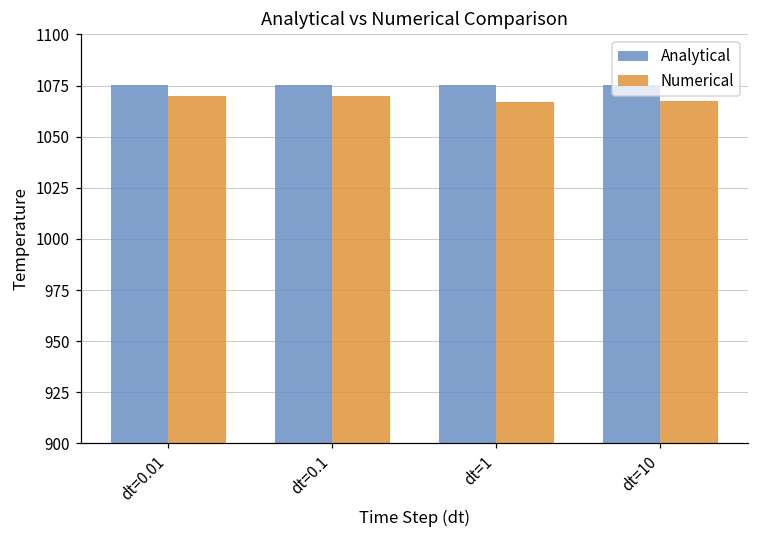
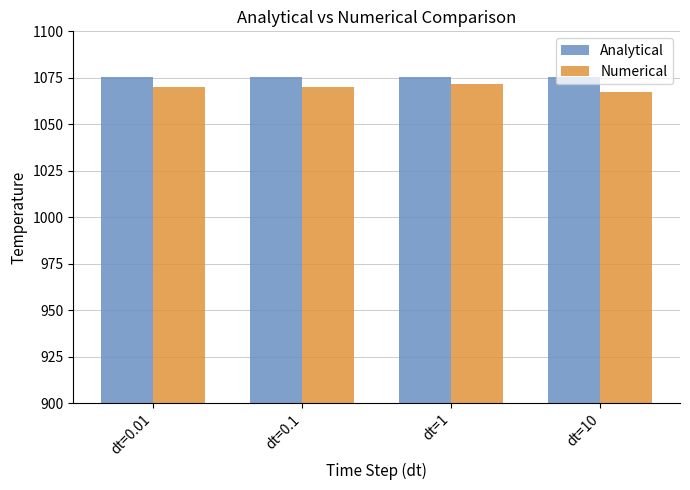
  {
    "Analytical": {
      "dt=0.01": 1075,
      "dt=0.1": 1075,
      "dt=1": 1075
    },
    "Numerical": {
      "dt=0.01": 1070,
      "dt=0.1": 1070,
-     "dt=1": 1067,
+     "dt=1": 1072,
      "dt=10": 1068
    }
  }
